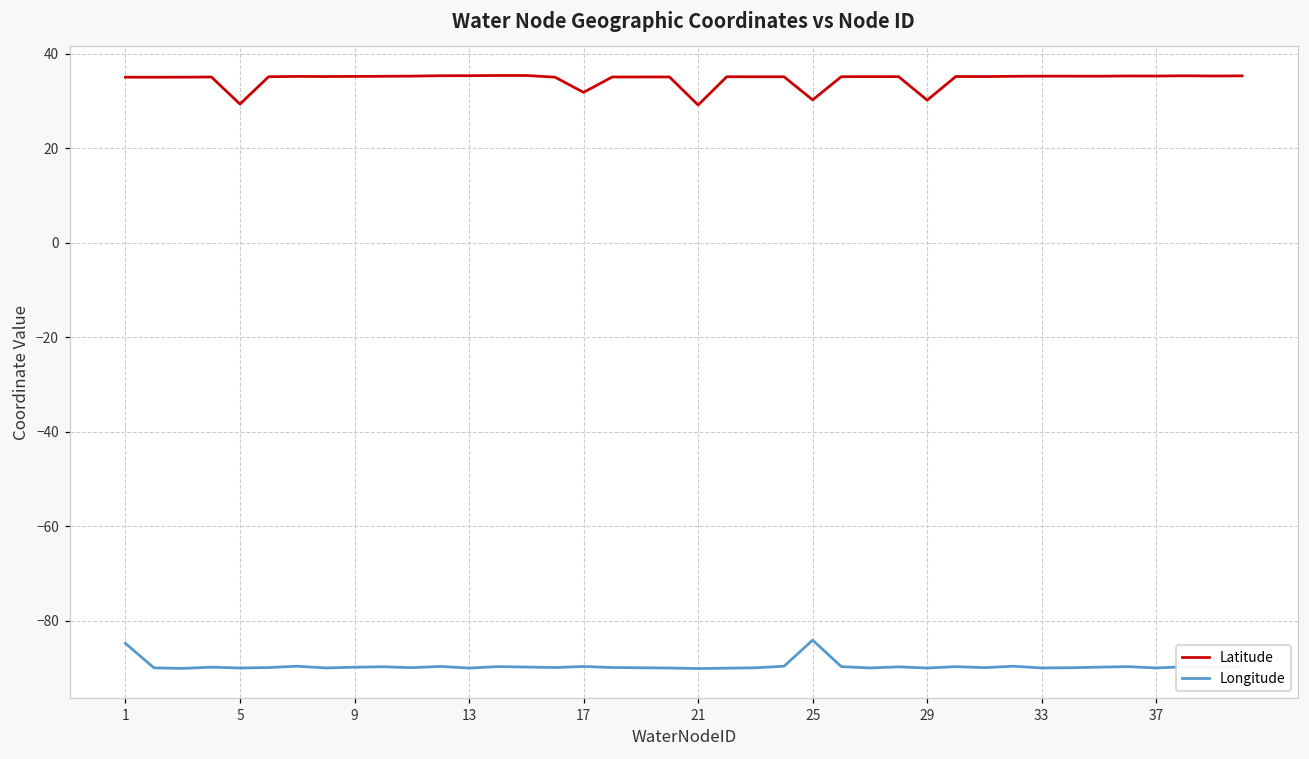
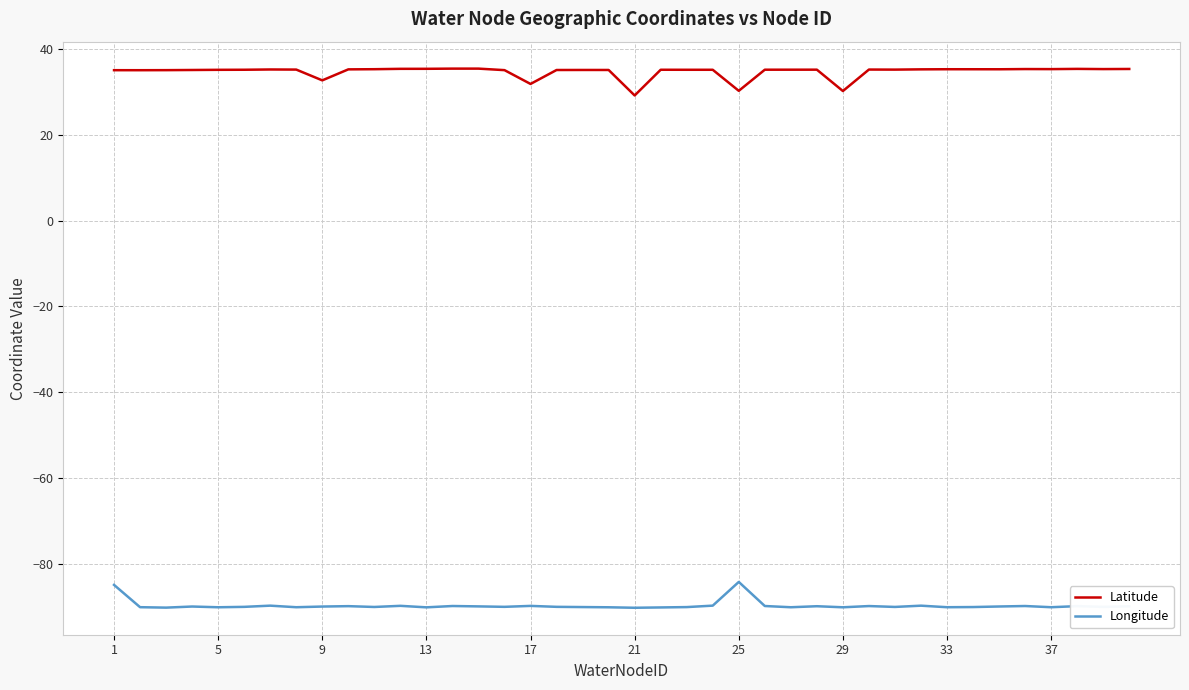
  {
    "Latitude": {
      "1": 35,
-     "5": 29,
-     "9": 35,
+     "5": 35,
+     "9": 33,
      "13": 35,
      "17": 32,
      "21": 29,
      "25": 30,
      "29": 30,
      "33": 35,
      "37": 35
    },
    "Longitude": {
      "1": -85,
      "5": -90,
      "9": -90,
      "13": -90,
      "17": -90,
      "21": -90,
      "25": -84,
      "29": -90,
      "33": -90,
      "37": -90
    }
  }
